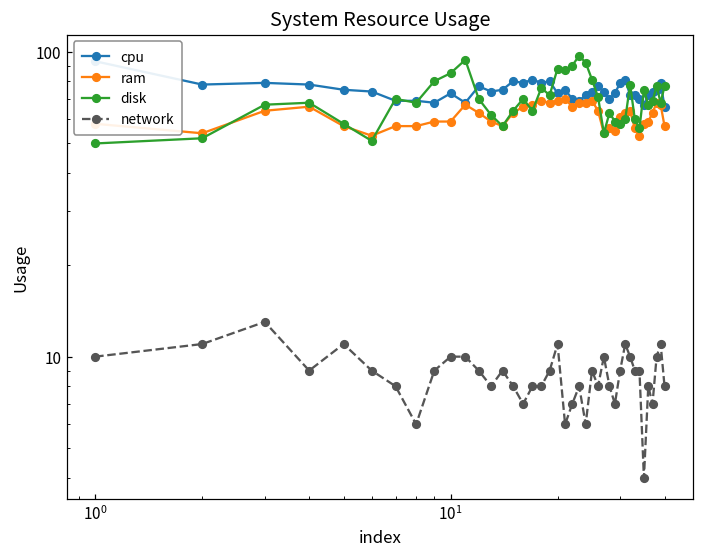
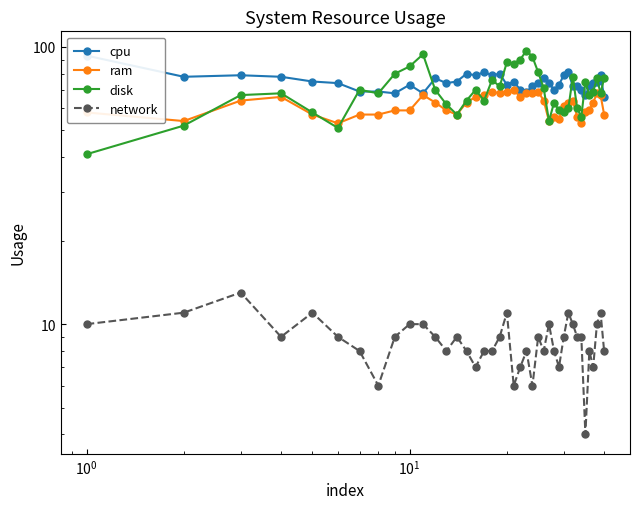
  {
    "cpu": {
      "10^1": 73
    },
    "ram": {
      "10^1": 59
    },
    "disk": {
-     "10^0": 50,
+     "10^0": 41,
      "10^1": 85
    },
    "network": {
      "10^0": 10,
      "10^1": 10
    }
  }
